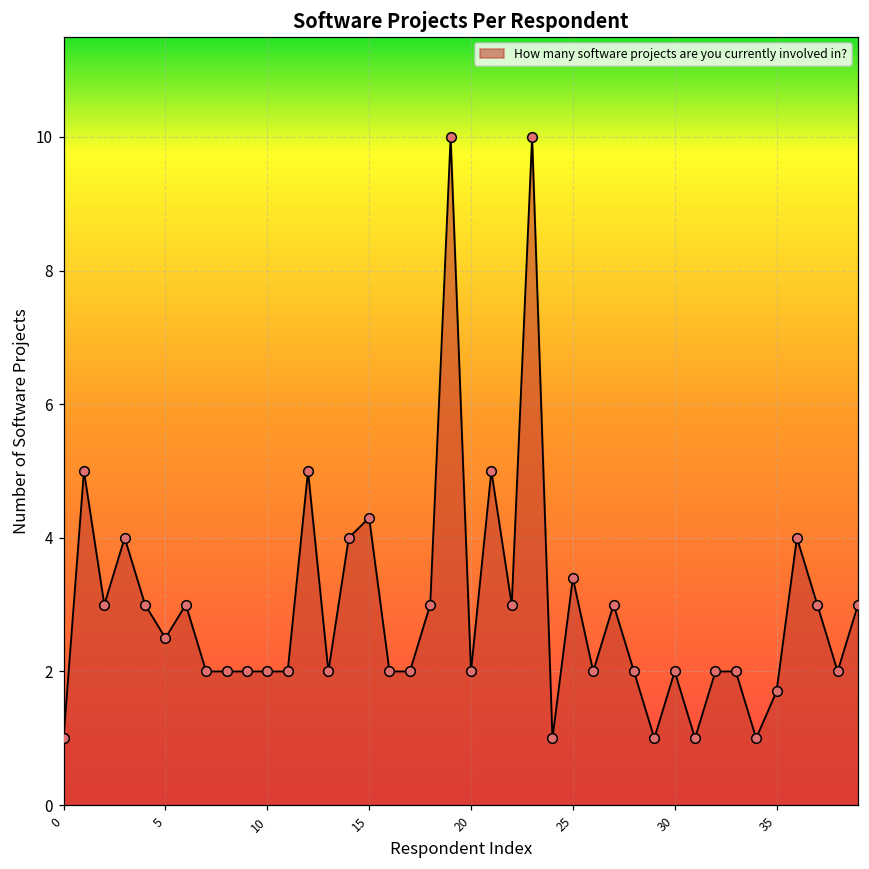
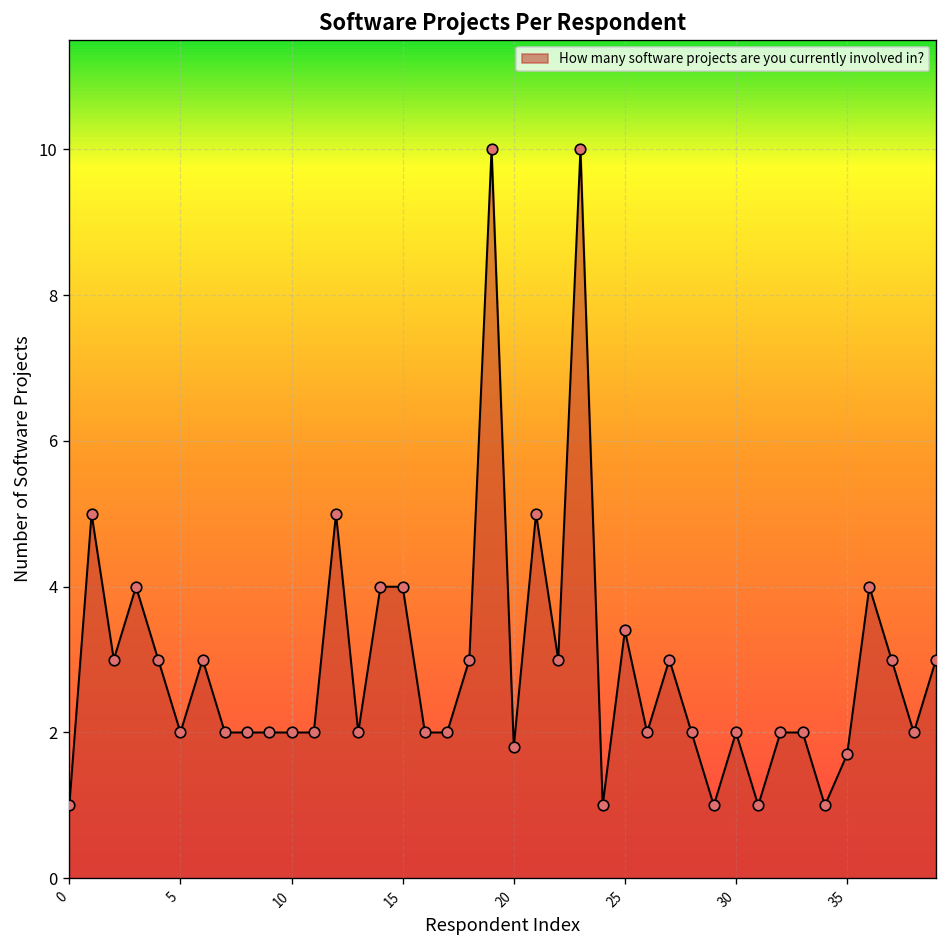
  {
    "0": 1.0,
-   "5": 2.5,
+   "5": 2.0,
    "10": 2.0,
-   "15": 4.3,
-   "20": 2.0,
+   "15": 4.0,
+   "20": 1.8,
    "25": 3.4,
    "30": 2.0,
    "35": 1.7
  }
